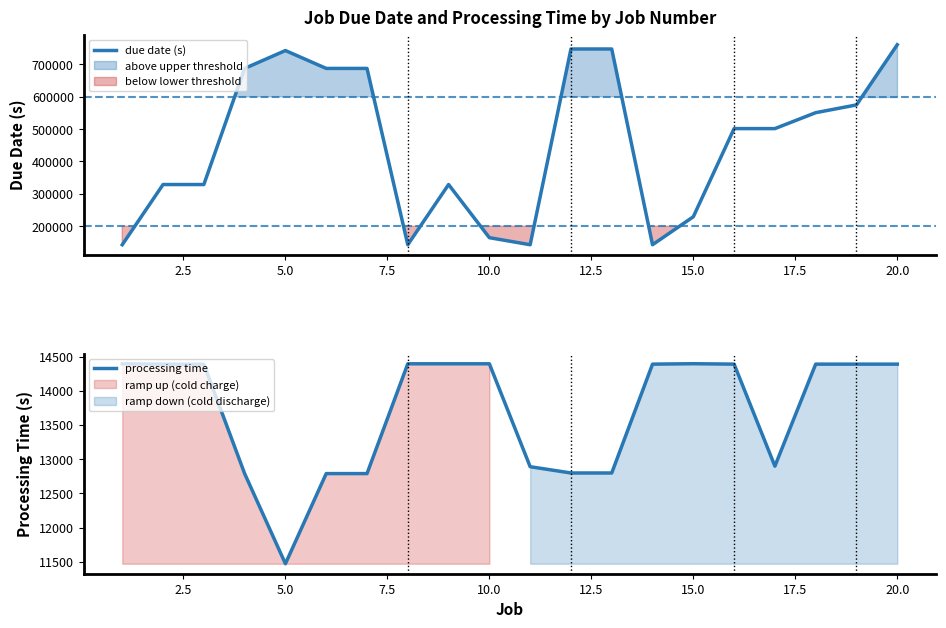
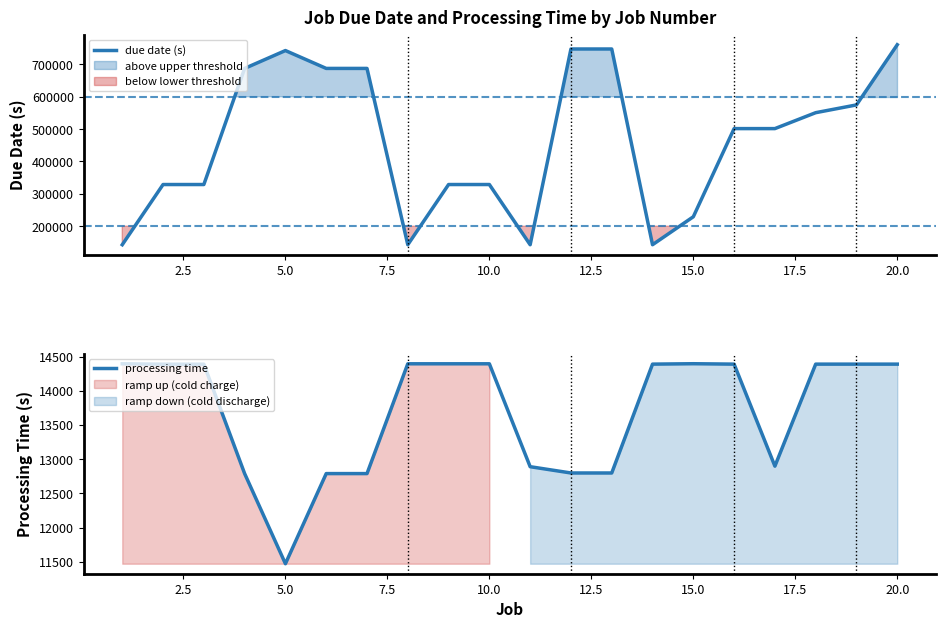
  {
    "Job Due Date and Processing Time by Job Number": {
      "5.0": 740000,
-     "10.0": 160000,
+     "10.0": 330000,
      "15.0": 230000,
      "20.0": 760000
    }
  }
